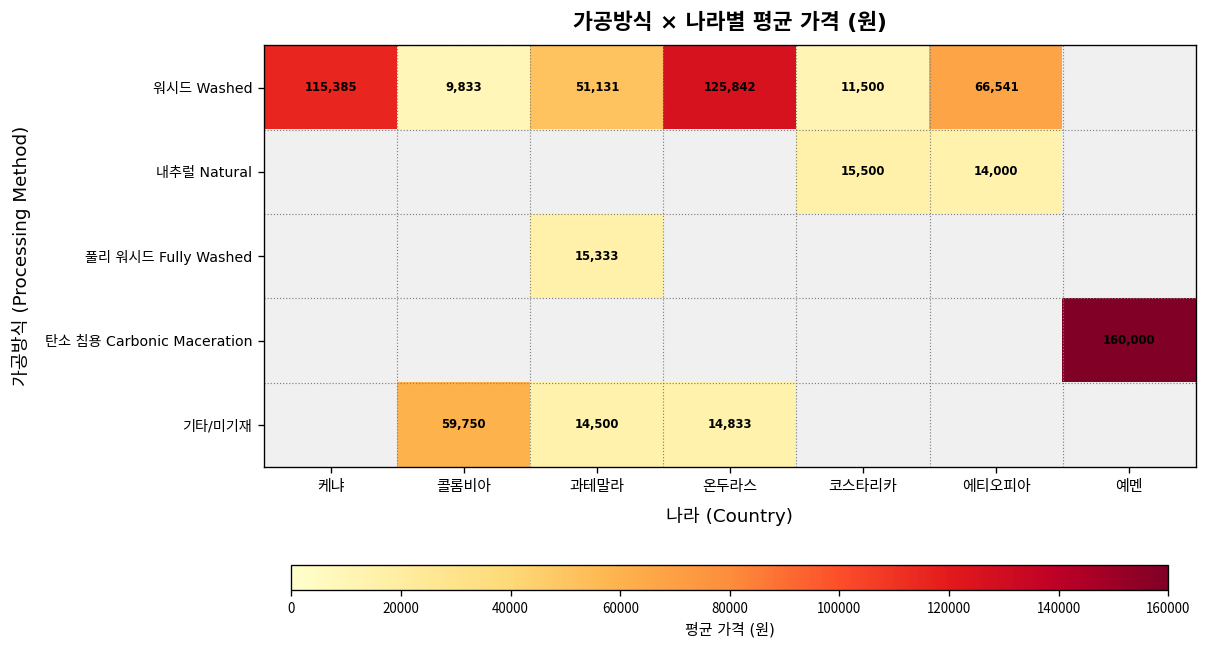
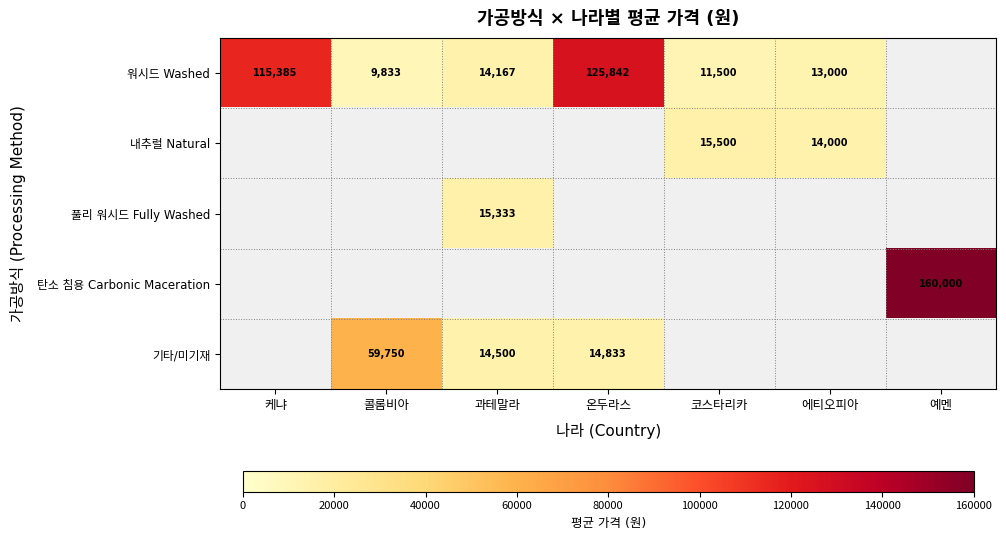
  {
    "워시드 Washed": {
      "케냐": "115,385",
      "콜롬비아": "9,833",
-     "과테말라": "51,131",
+     "과테말라": "14,167",
      "온두라스": "125,842",
      "코스타리카": "11,500",
-     "에티오피아": "66,541"
+     "에티오피아": "13,000"
    },
    "내추럴 Natural": {
      "코스타리카": "15,500",
      "에티오피아": "14,000"
    },
    "풀리 워시드 Fully Washed": {
      "과테말라": "15,333"
    },
    "탄소 침용 Carbonic Maceration": {
      "예멘": "160,000"
    },
    "기타/미기재": {
      "콜롬비아": "59,750",
      "과테말라": "14,500",
      "온두라스": "14,833"
    }
  }
